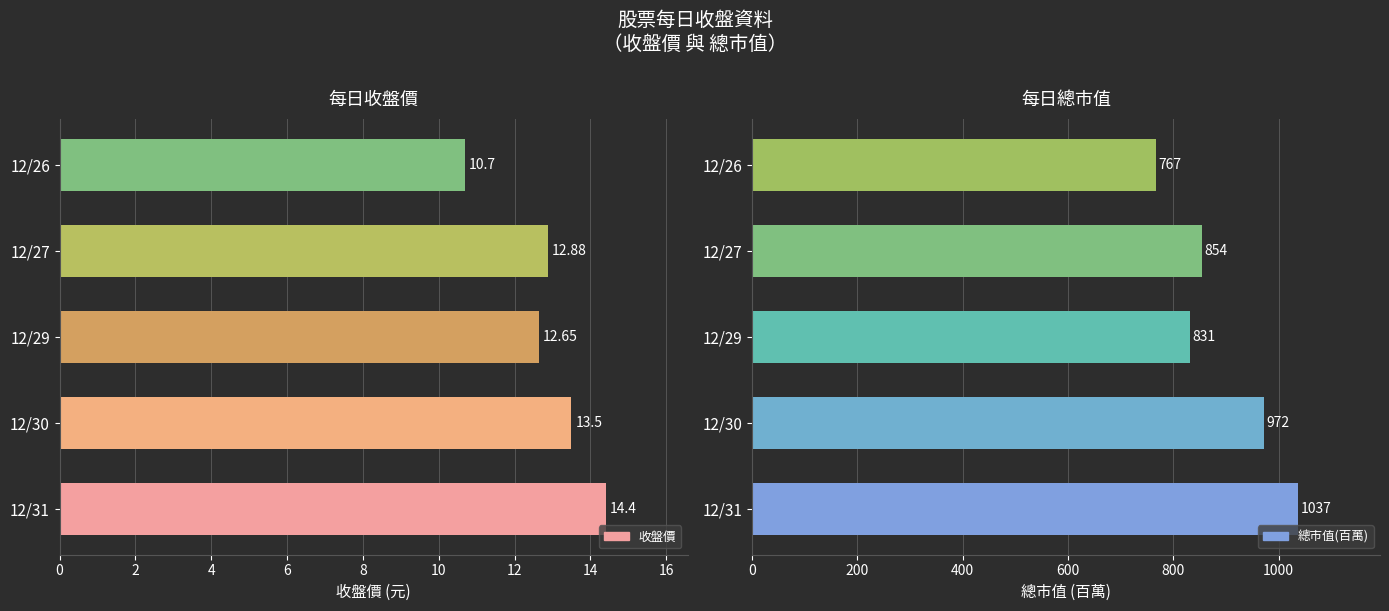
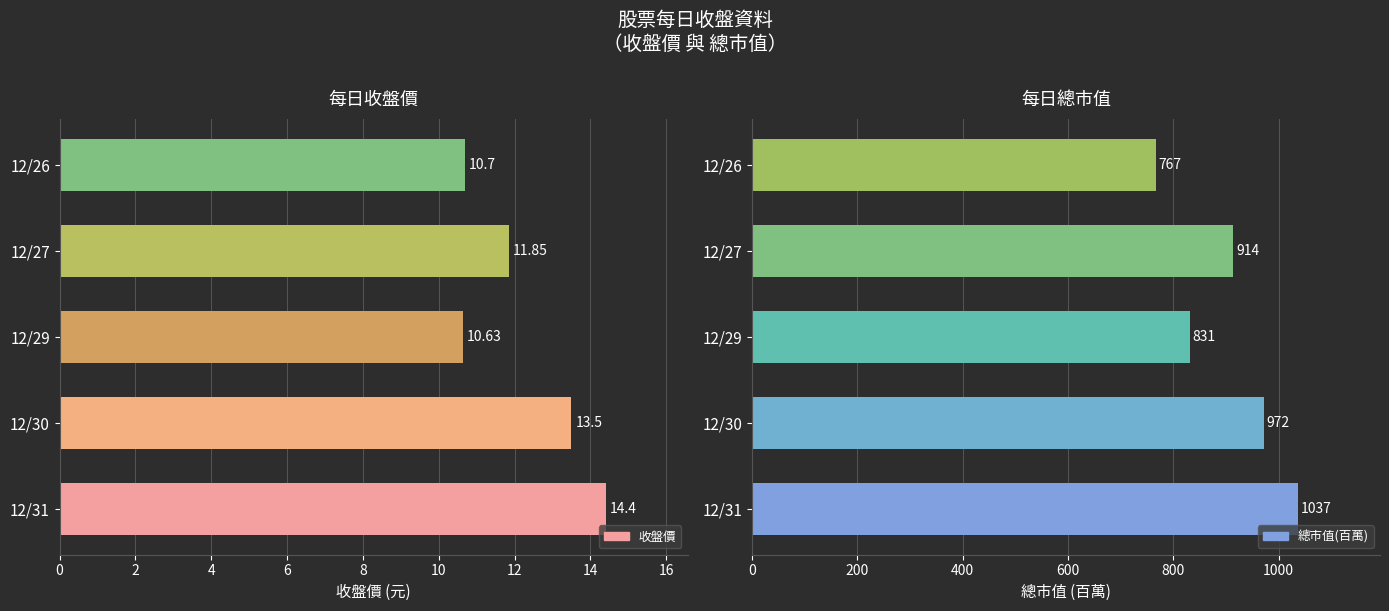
  {
    "每日收盤價": {
      "12/26": 10.7,
-     "12/27": 12.88,
-     "12/29": 12.65,
+     "12/27": 11.85,
+     "12/29": 10.63,
      "12/30": 13.5,
      "12/31": 14.4
    },
    "每日總市值": {
      "12/26": 767,
-     "12/27": 854,
+     "12/27": 914,
      "12/29": 831,
      "12/30": 972,
      "12/31": 1037
    }
  }
